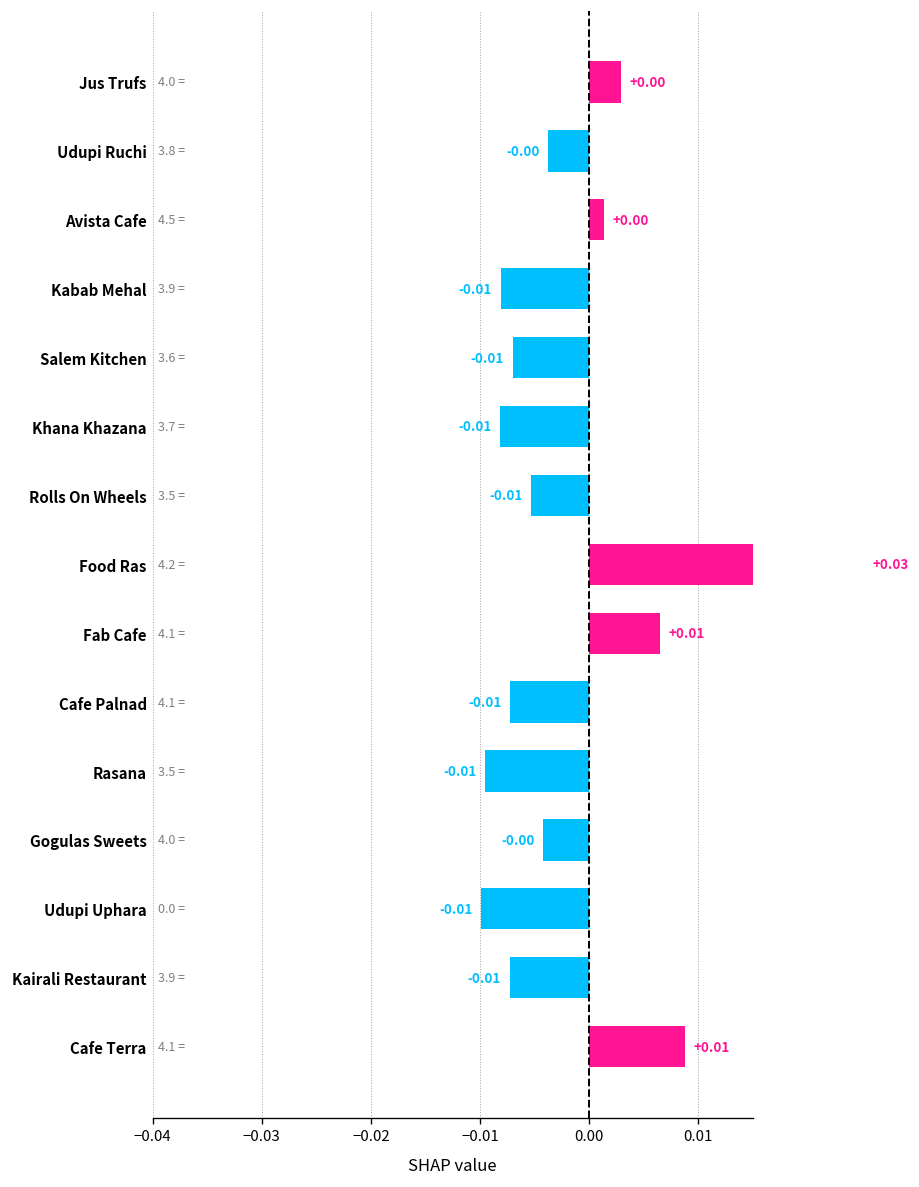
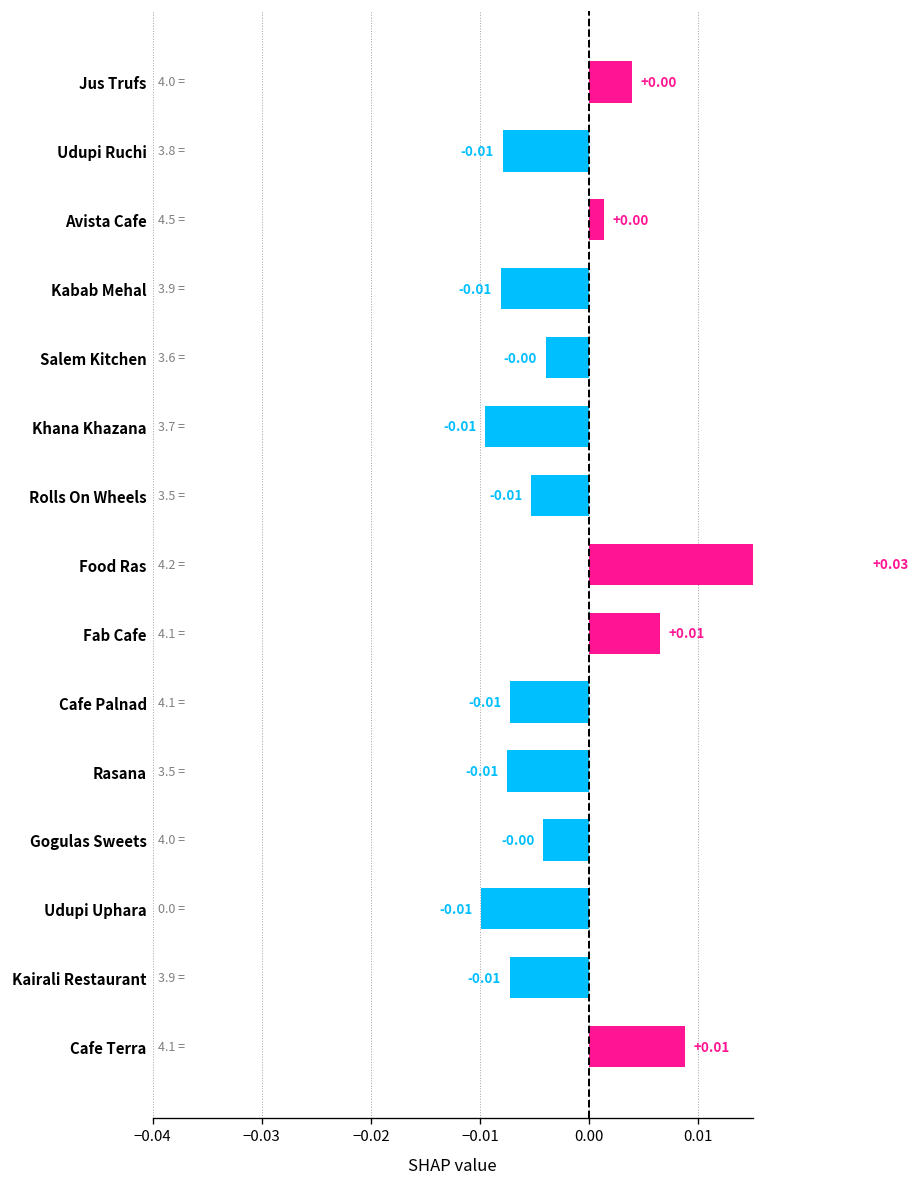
  {
-   "Jus Trufs": "0.003",
-   "Udupi Ruchi": "-0.00",
+   "Jus Trufs": "0.004",
+   "Udupi Ruchi": "-0.01",
    "Avista Cafe": "+0.00",
    "Kabab Mehal": "-0.01",
-   "Salem Kitchen": "-0.01",
-   "Khana Khazana": "-0.008",
+   "Salem Kitchen": "-0.00",
+   "Khana Khazana": "-0.010",
    "Rolls On Wheels": "-0.01",
    "Fab Cafe": "+0.01",
    "Cafe Palnad": "-0.01",
-   "Rasana": "-0.010",
+   "Rasana": "-0.008",
    "Gogulas Sweets": "-0.00",
    "Udupi Uphara": "-0.01",
    "Kairali Restaurant": "-0.01",
    "Cafe Terra": "+0.01"
  }
